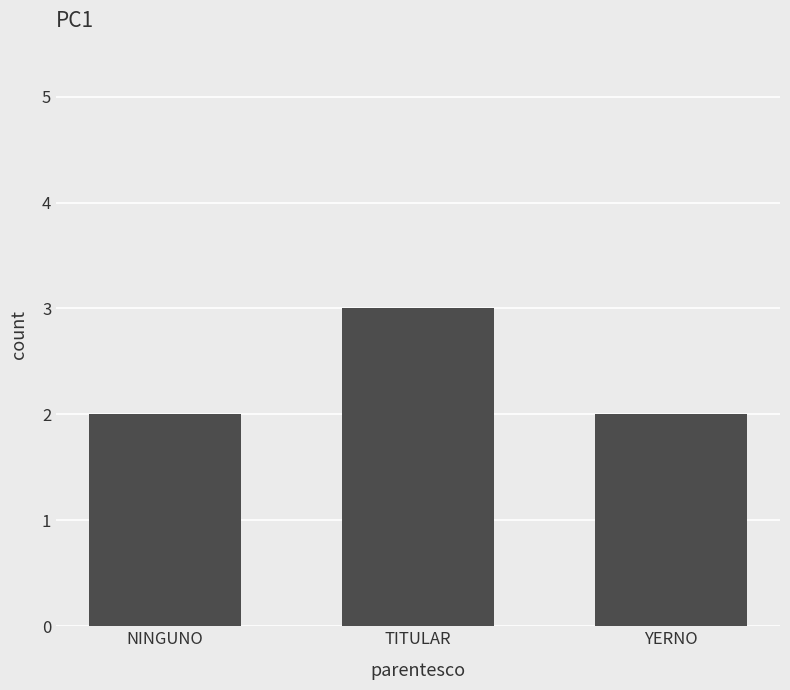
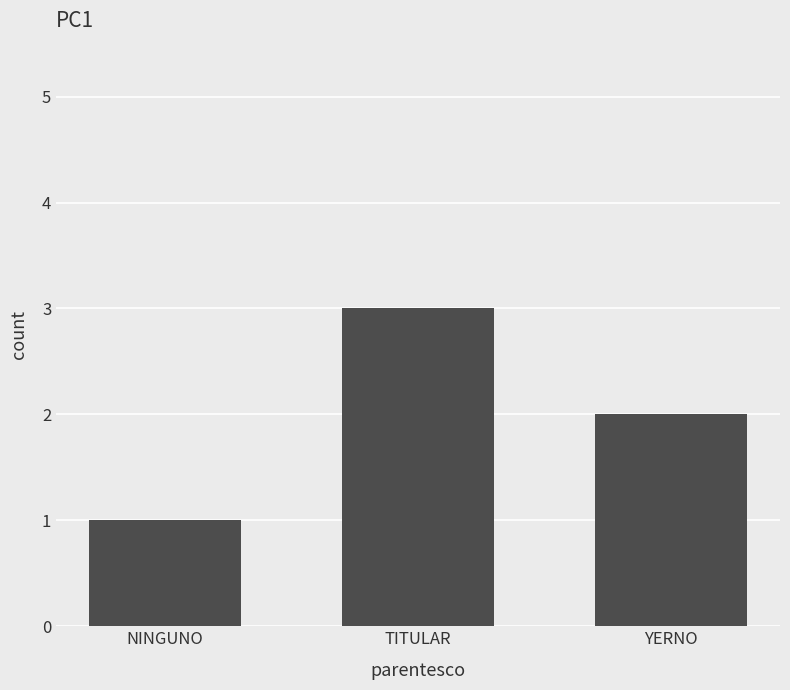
  {
-   "NINGUNO": 2,
+   "NINGUNO": 1,
    "TITULAR": 3,
    "YERNO": 2
  }
